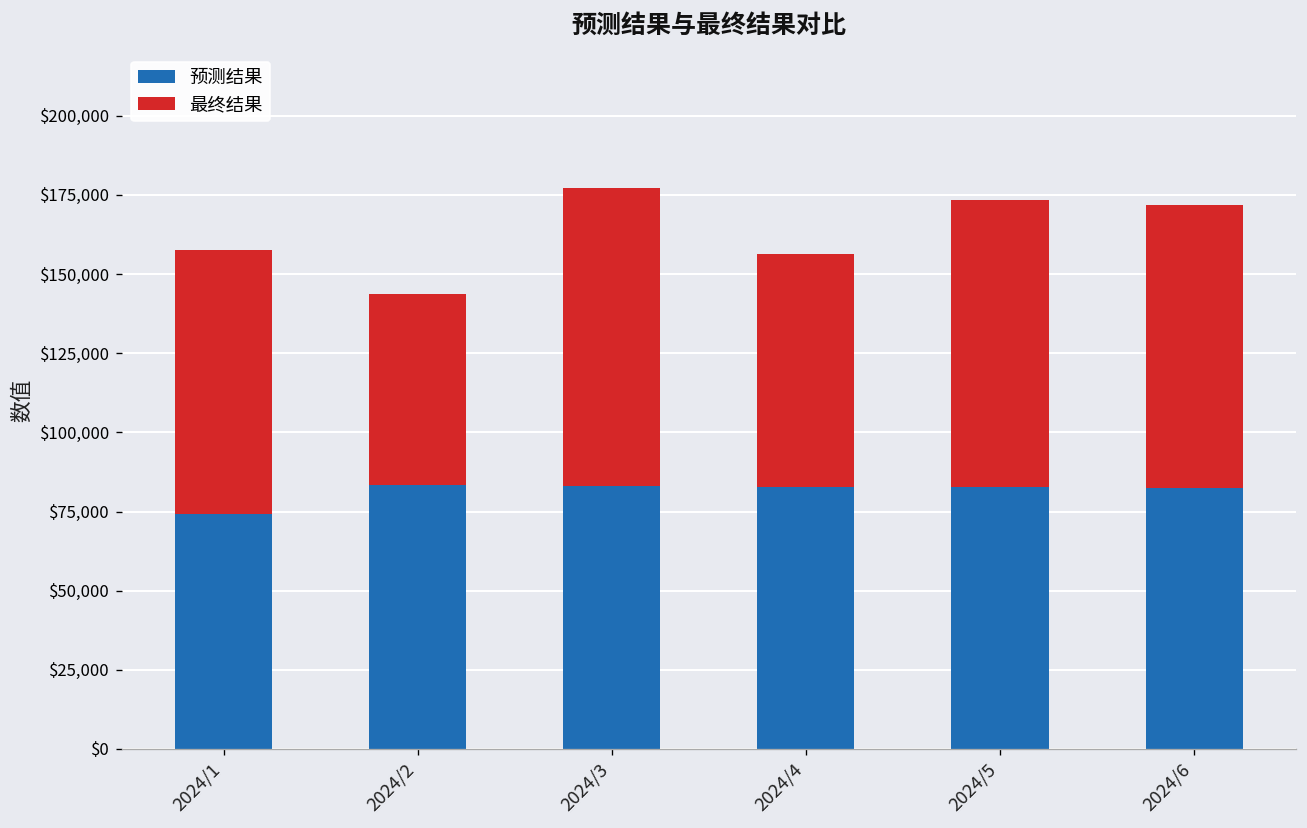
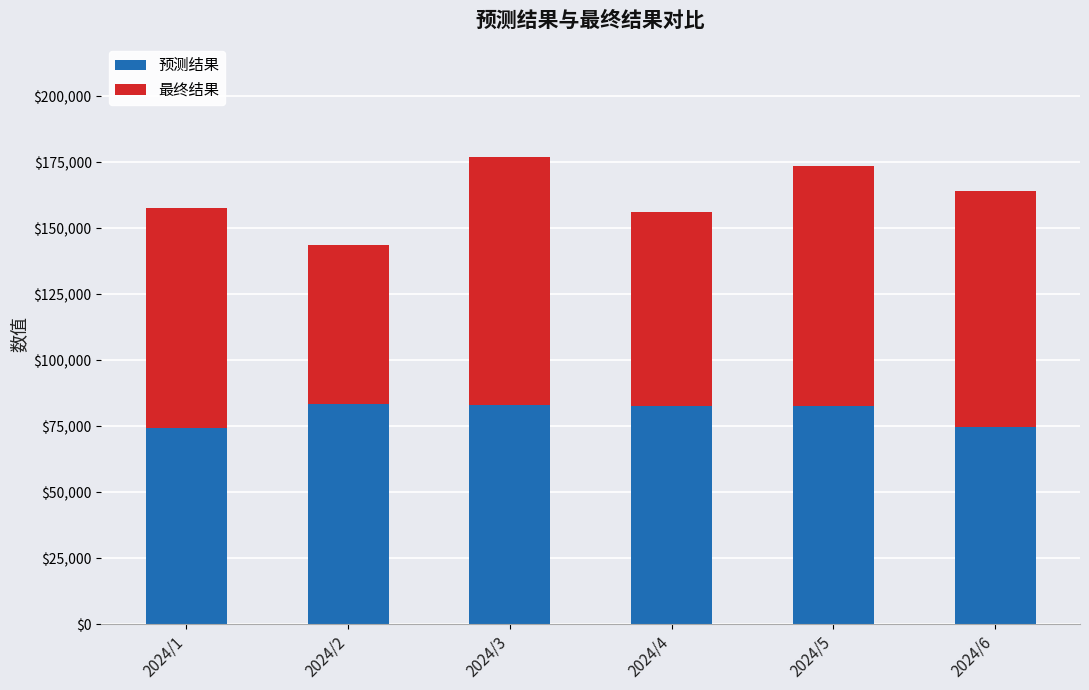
  {
    "预测结果": {
      "2024/1": "$74,000",
      "2024/2": "$83,000",
      "2024/3": "$83,000",
      "2024/4": "$83,000",
      "2024/5": "$83,000",
-     "2024/6": "$82,000"
+     "2024/6": "$75,000"
    },
    "最终结果": {
      "2024/1": "$83,000",
      "2024/2": "$60,000",
      "2024/3": "$94,000",
      "2024/4": "$73,000",
      "2024/5": "$91,000",
      "2024/6": "$89,000"
    }
  }
